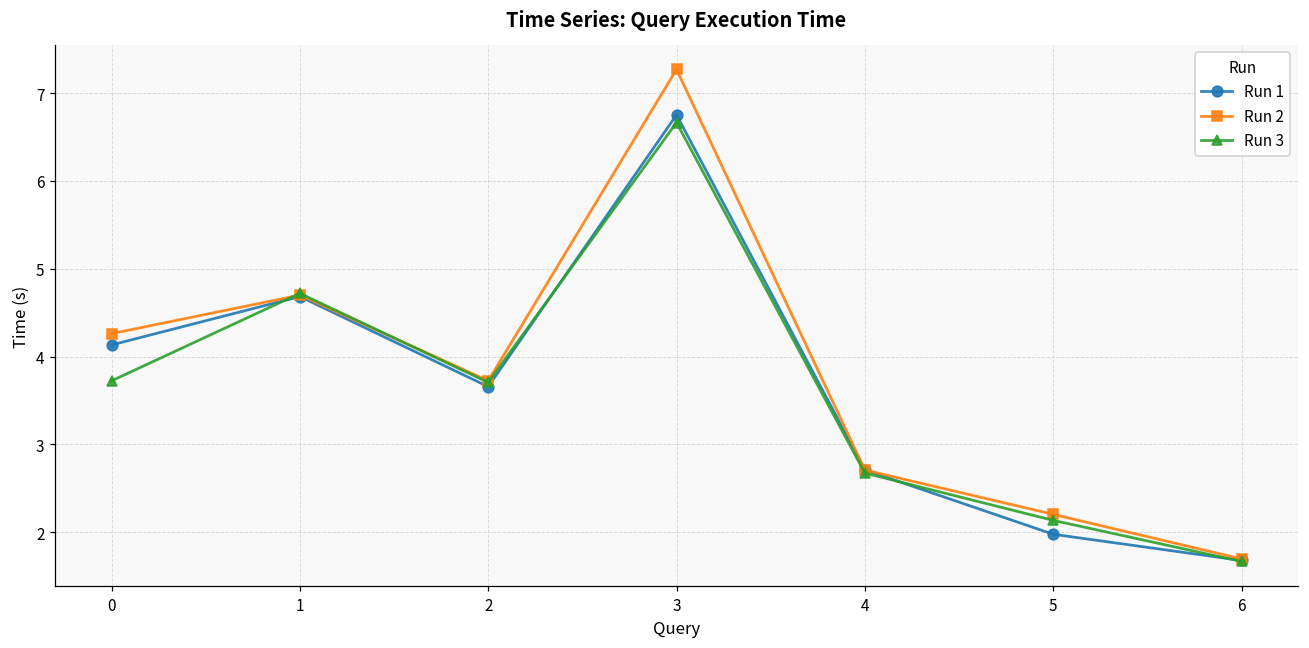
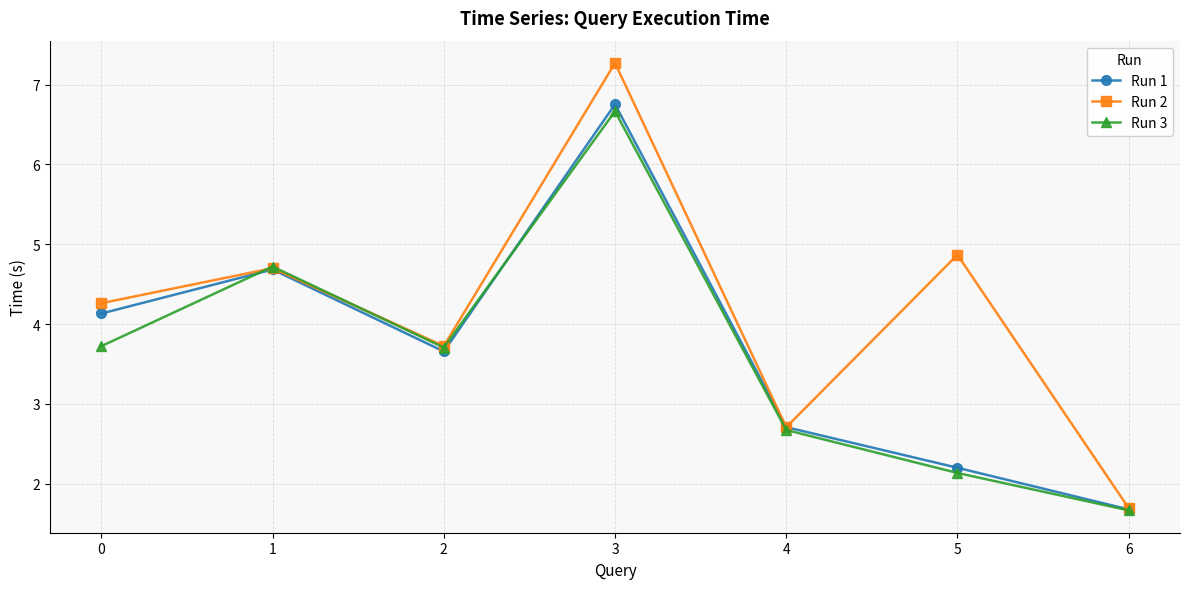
  {
    "Run 1": {
      "0": 4.1,
      "2": 3.7,
      "3": 6.8,
-     "5": 2.0
+     "5": 2.2
    },
    "Run 2": {
      "0": 4.3,
      "3": 7.3,
-     "5": 2.2
+     "5": 4.9
    },
    "Run 3": {
      "0": 3.7,
      "3": 6.7,
      "4": 2.7,
      "5": 2.1
    }
  }
